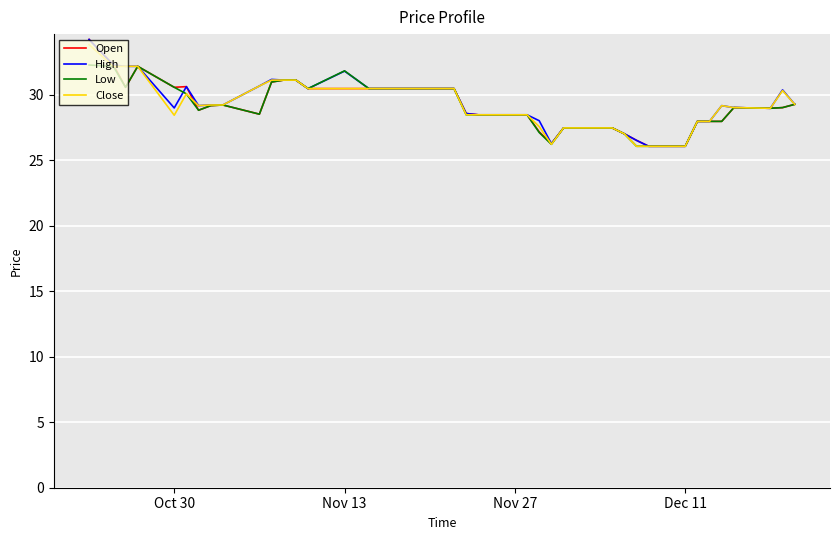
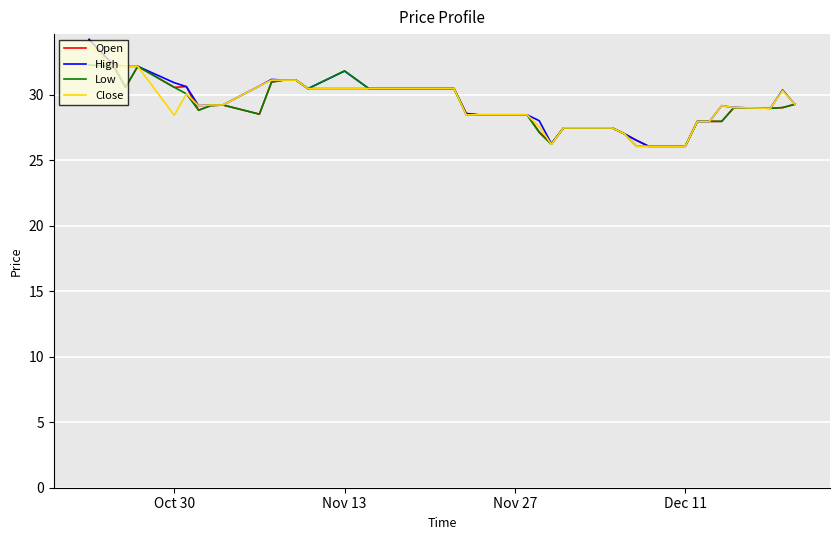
  {
    "High": {
-     "Oct 30": 29.0
+     "Oct 30": 30.9
    },
    "Close": {
      "Oct 30": 28.4
    }
  }
